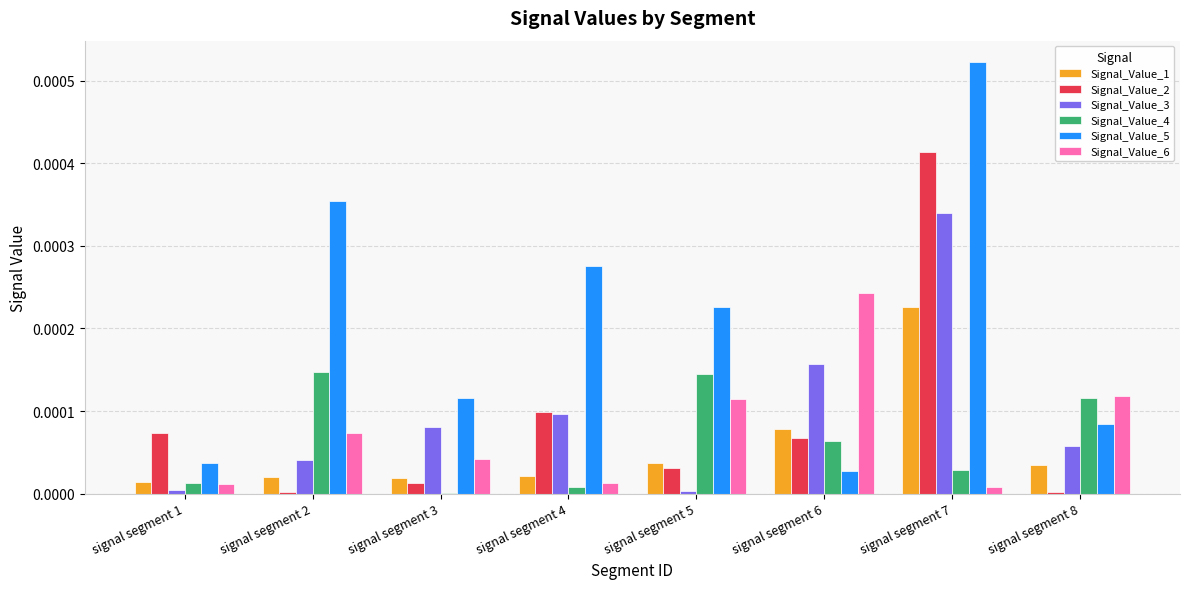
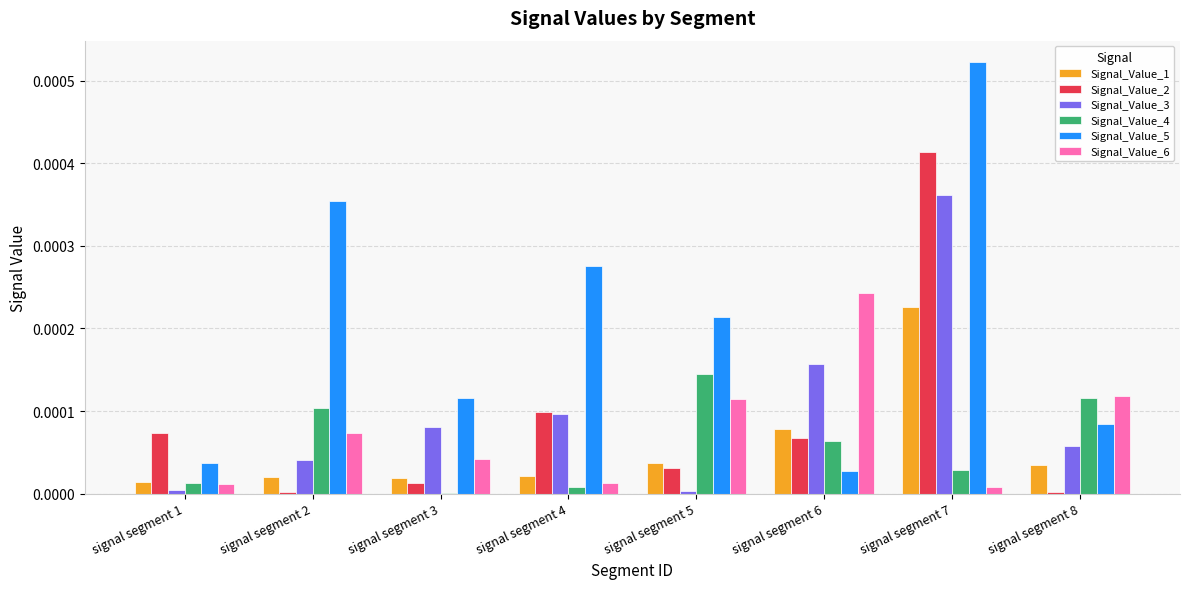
  {
    "Signal_Value_1": {
      "signal segment 1": 0.00001,
      "signal segment 2": 0.00002,
      "signal segment 3": 0.00002,
      "signal segment 4": 0.00002,
      "signal segment 5": 0.00004,
      "signal segment 6": 0.00008,
      "signal segment 7": 0.00023,
      "signal segment 8": 0.00004
    },
    "Signal_Value_2": {
      "signal segment 1": 0.00007,
      "signal segment 3": 0.00001,
      "signal segment 4": 0.00010,
      "signal segment 5": 0.00003,
      "signal segment 6": 0.00007,
      "signal segment 7": 0.00041
    },
    "Signal_Value_3": {
      "signal segment 1": 0.00000,
      "signal segment 2": 0.00004,
      "signal segment 3": 0.00008,
      "signal segment 4": 0.00010,
      "signal segment 6": 0.00016,
-     "signal segment 7": 0.00034,
+     "signal segment 7": 0.00036,
      "signal segment 8": 0.00006
    },
    "Signal_Value_4": {
      "signal segment 1": 0.00001,
-     "signal segment 2": 0.00015,
+     "signal segment 2": 0.00010,
      "signal segment 4": 0.00001,
      "signal segment 5": 0.00015,
      "signal segment 6": 0.00006,
      "signal segment 7": 0.00003,
      "signal segment 8": 0.00012
    },
    "Signal_Value_5": {
      "signal segment 1": 0.00004,
      "signal segment 2": 0.00035,
      "signal segment 3": 0.00012,
      "signal segment 4": 0.00028,
-     "signal segment 5": 0.00023,
+     "signal segment 5": 0.00021,
      "signal segment 6": 0.00003,
      "signal segment 7": 0.00052,
      "signal segment 8": 0.00008
    },
    "Signal_Value_6": {
      "signal segment 1": 0.00001,
      "signal segment 2": 0.00007,
      "signal segment 3": 0.00004,
      "signal segment 4": 0.00001,
      "signal segment 5": 0.00012,
      "signal segment 6": 0.00024,
      "signal segment 7": 0.00001,
      "signal segment 8": 0.00012
    }
  }
